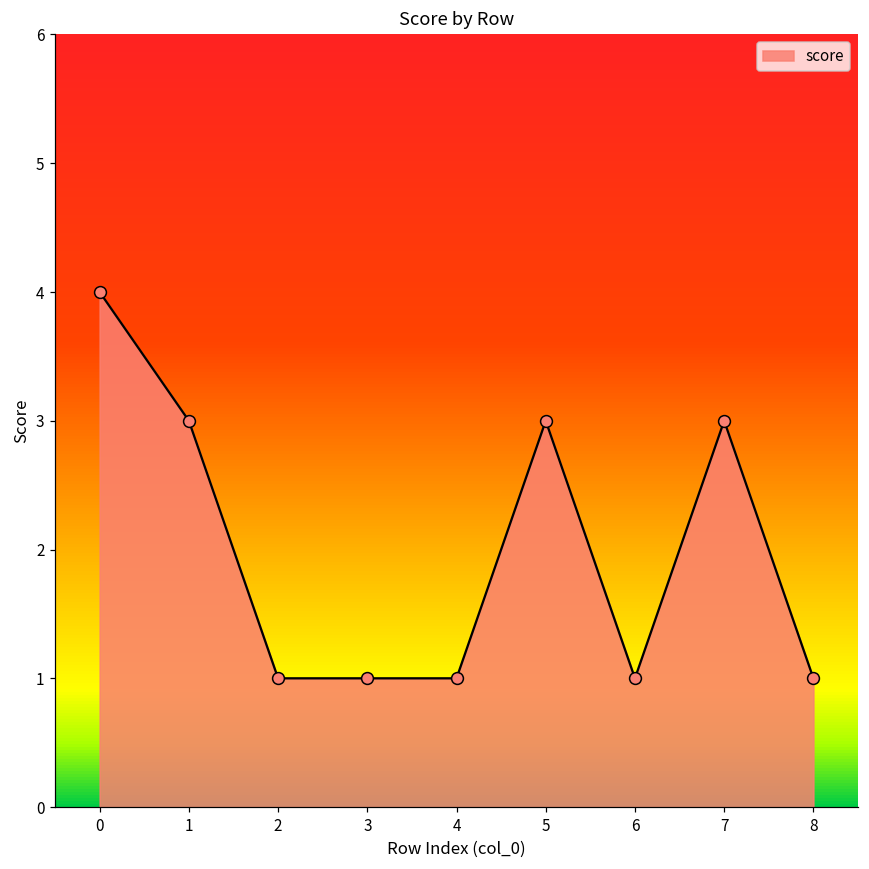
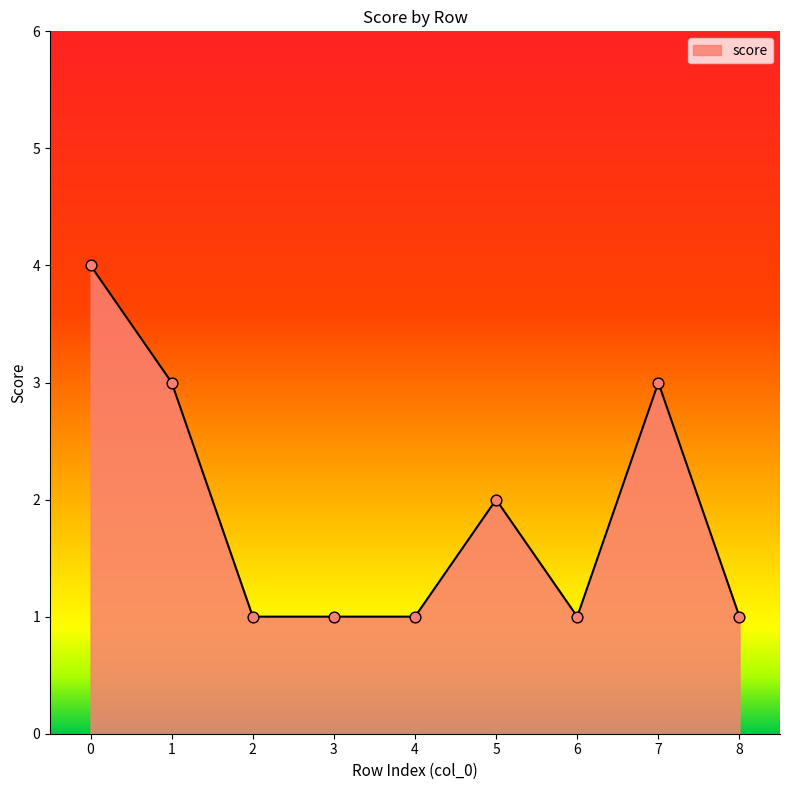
  {
    "0": 4,
    "1": 3,
    "2": 1,
    "3": 1,
    "4": 1,
-   "5": 3,
+   "5": 2,
    "6": 1,
    "7": 3,
    "8": 1
  }
